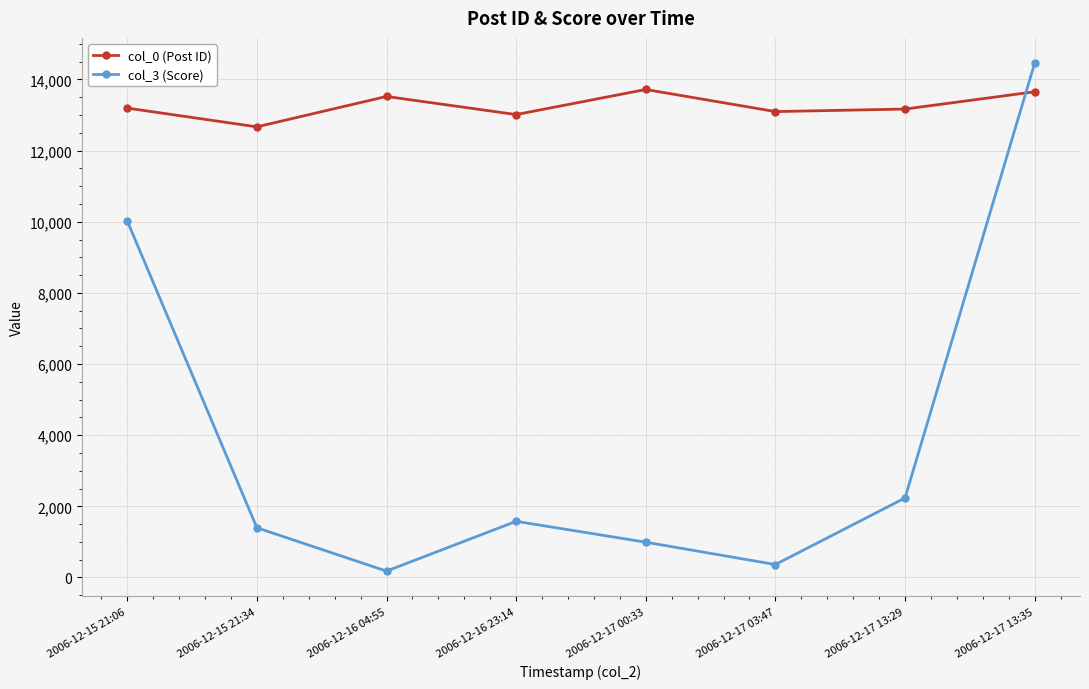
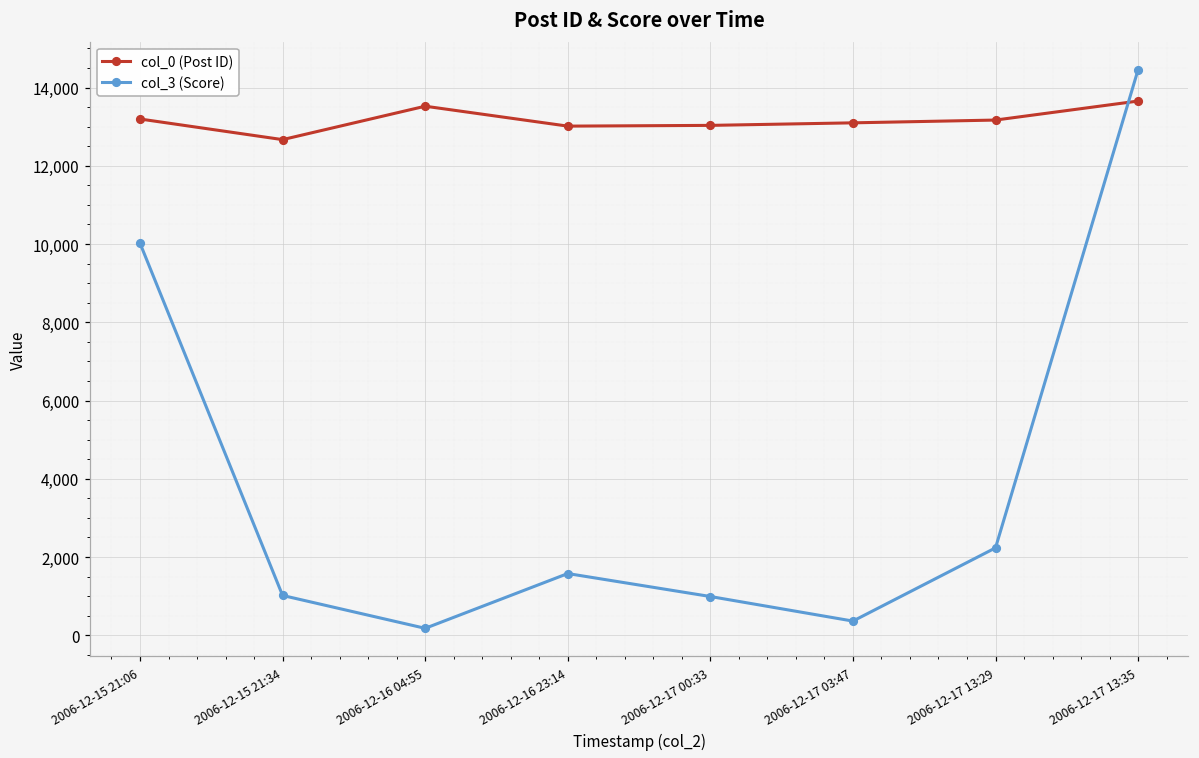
  {
    "col_0 (Post ID)": {
      "2006-12-15 21:06": "13,200",
      "2006-12-15 21:34": "12,700",
      "2006-12-16 04:55": "13,500",
      "2006-12-16 23:14": "13,000",
-     "2006-12-17 00:33": "13,700",
+     "2006-12-17 00:33": "13,000",
      "2006-12-17 03:47": "13,100",
      "2006-12-17 13:29": "13,200",
      "2006-12-17 13:35": "13,700"
    },
    "col_3 (Score)": {
      "2006-12-15 21:06": "10,000",
-     "2006-12-15 21:34": "1,400",
+     "2006-12-15 21:34": "1,000",
      "2006-12-16 04:55": "200",
      "2006-12-16 23:14": "1,600",
      "2006-12-17 00:33": "1,000",
      "2006-12-17 03:47": "400",
      "2006-12-17 13:29": "2,200",
      "2006-12-17 13:35": "14,500"
    }
  }
